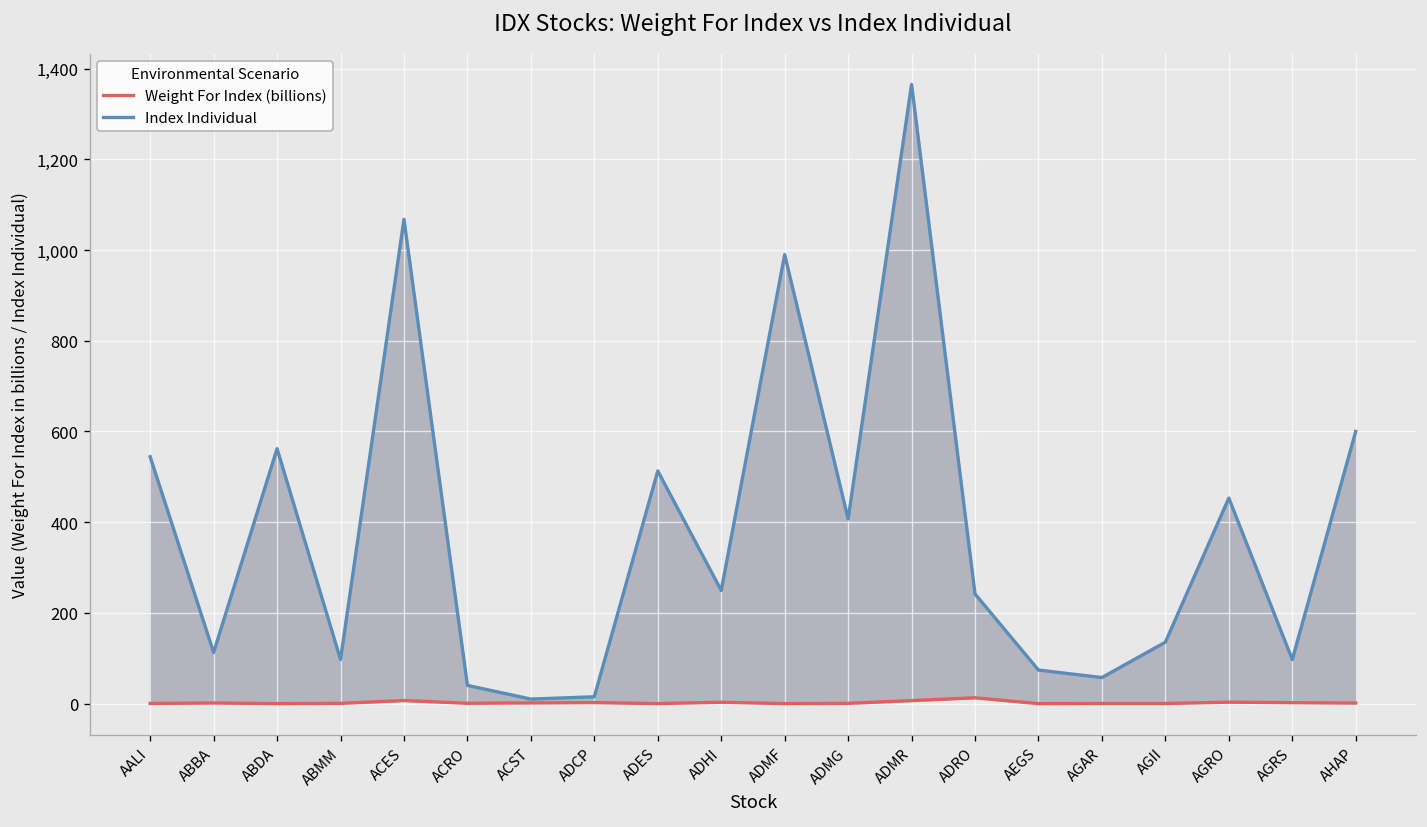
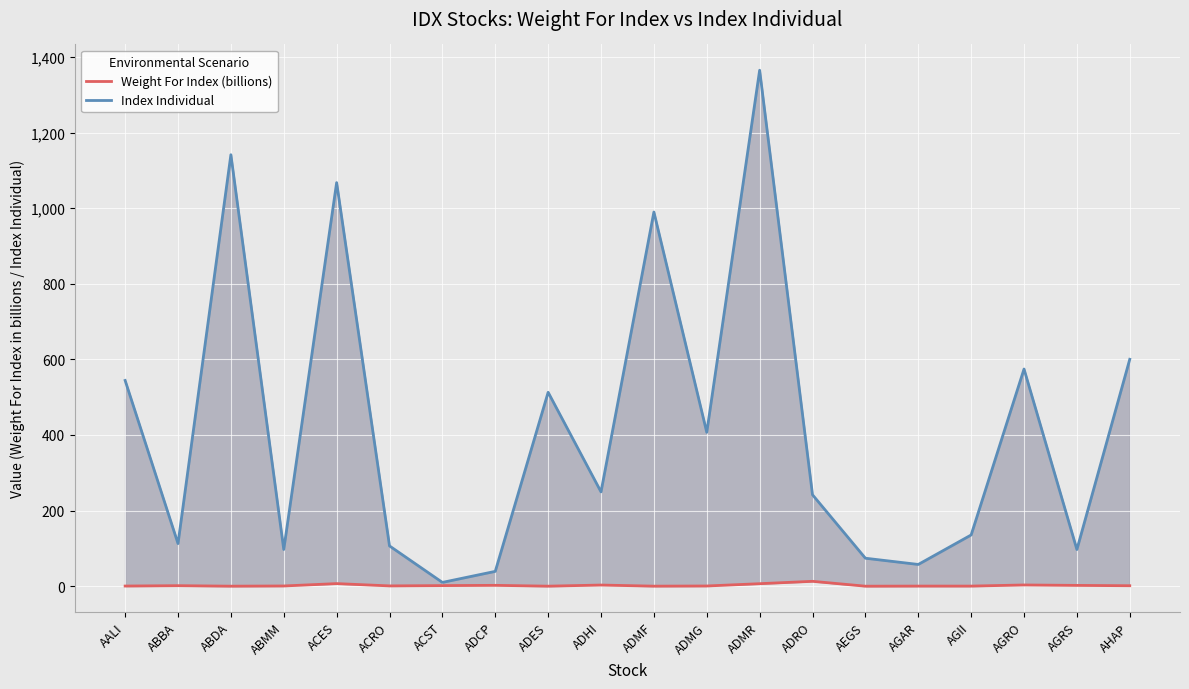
  {
    "Weight For Index (billions)": {
      "AALI": "0",
      "ABBA": "0",
      "ABDA": "0",
      "ABMM": "0",
      "ACES": "10",
      "ACRO": "0",
      "ACST": "0",
      "ADCP": "0",
      "ADES": "0",
      "ADHI": "0",
      "ADMF": "0",
      "ADMG": "0",
      "ADMR": "10",
      "ADRO": "10",
      "AEGS": "0",
      "AGAR": "0",
      "AGII": "0",
      "AGRO": "0",
      "AGRS": "0",
      "AHAP": "0"
    },
    "Index Individual": {
      "AALI": "540",
      "ABBA": "110",
-     "ABDA": "560",
+     "ABDA": "1,140",
      "ABMM": "100",
      "ACES": "1,070",
-     "ACRO": "40",
+     "ACRO": "110",
      "ACST": "10",
-     "ADCP": "20",
+     "ADCP": "40",
      "ADES": "510",
      "ADHI": "250",
      "ADMF": "990",
      "ADMG": "410",
      "ADMR": "1,370",
      "ADRO": "240",
      "AEGS": "70",
      "AGAR": "60",
      "AGII": "140",
-     "AGRO": "450",
+     "AGRO": "570",
      "AGRS": "100",
      "AHAP": "600"
    }
  }
